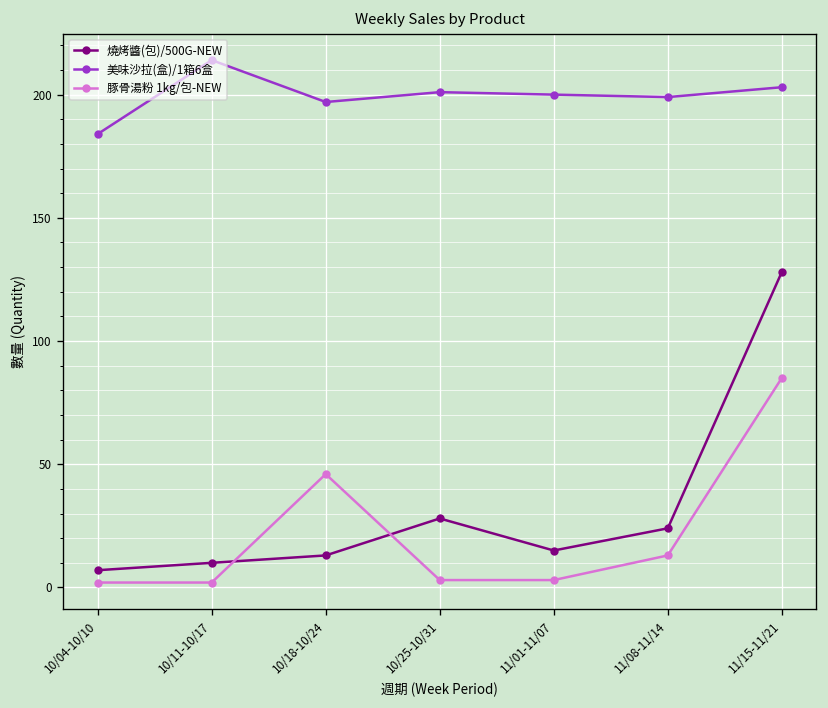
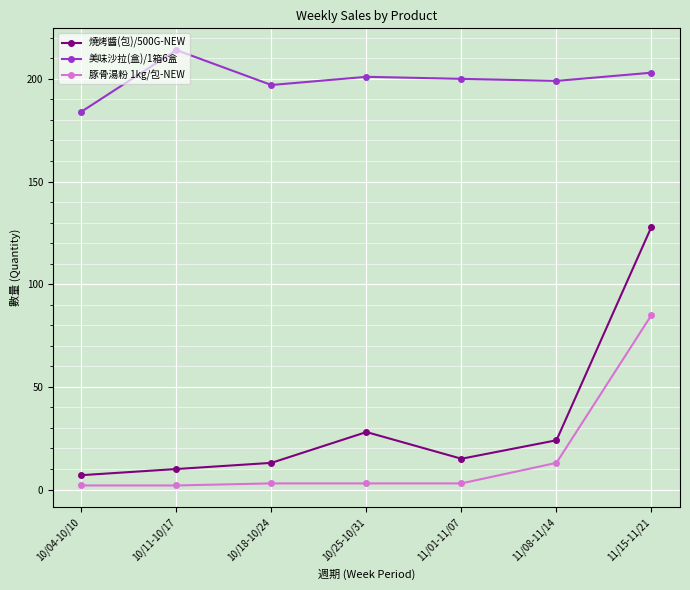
  {
    "燒烤醬(包)/500G-NEW": {
      "10/04-10/10": 7,
      "10/11-10/17": 10,
      "10/18-10/24": 13,
      "10/25-10/31": 28,
      "11/01-11/07": 15,
      "11/08-11/14": 24,
      "11/15-11/21": 128
    },
    "美味沙拉(盒)/1箱6盒": {
      "10/04-10/10": 184,
      "10/18-10/24": 197,
      "10/25-10/31": 201,
      "11/01-11/07": 200,
      "11/08-11/14": 199,
      "11/15-11/21": 203
    },
    "豚骨湯粉 1kg/包-NEW": {
      "10/04-10/10": 2,
      "10/11-10/17": 2,
-     "10/18-10/24": 46,
+     "10/18-10/24": 3,
      "10/25-10/31": 3,
      "11/01-11/07": 3,
      "11/08-11/14": 13,
      "11/15-11/21": 85
    }
  }
